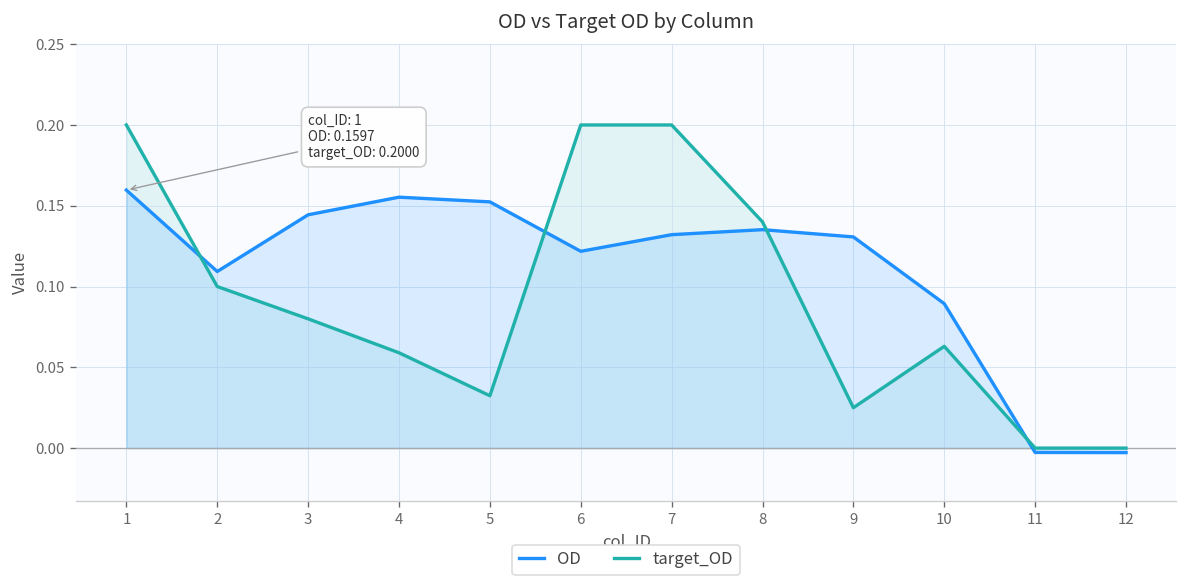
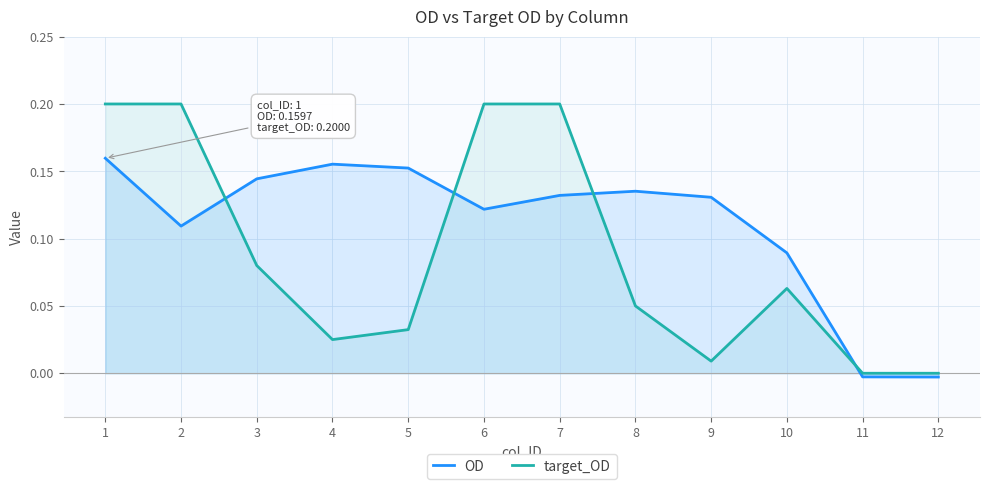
  {
    "target_OD": {
-     "2": 0.1,
+     "2": 0.2,
      "3": 0.080,
-     "4": 0.059,
+     "4": 0.025,
      "5": 0.032,
      "6": 0.200,
      "7": 0.200,
-     "8": 0.14,
-     "9": 0.025,
+     "8": 0.05,
+     "9": 0.009,
      "10": 0.063
    }
  }
